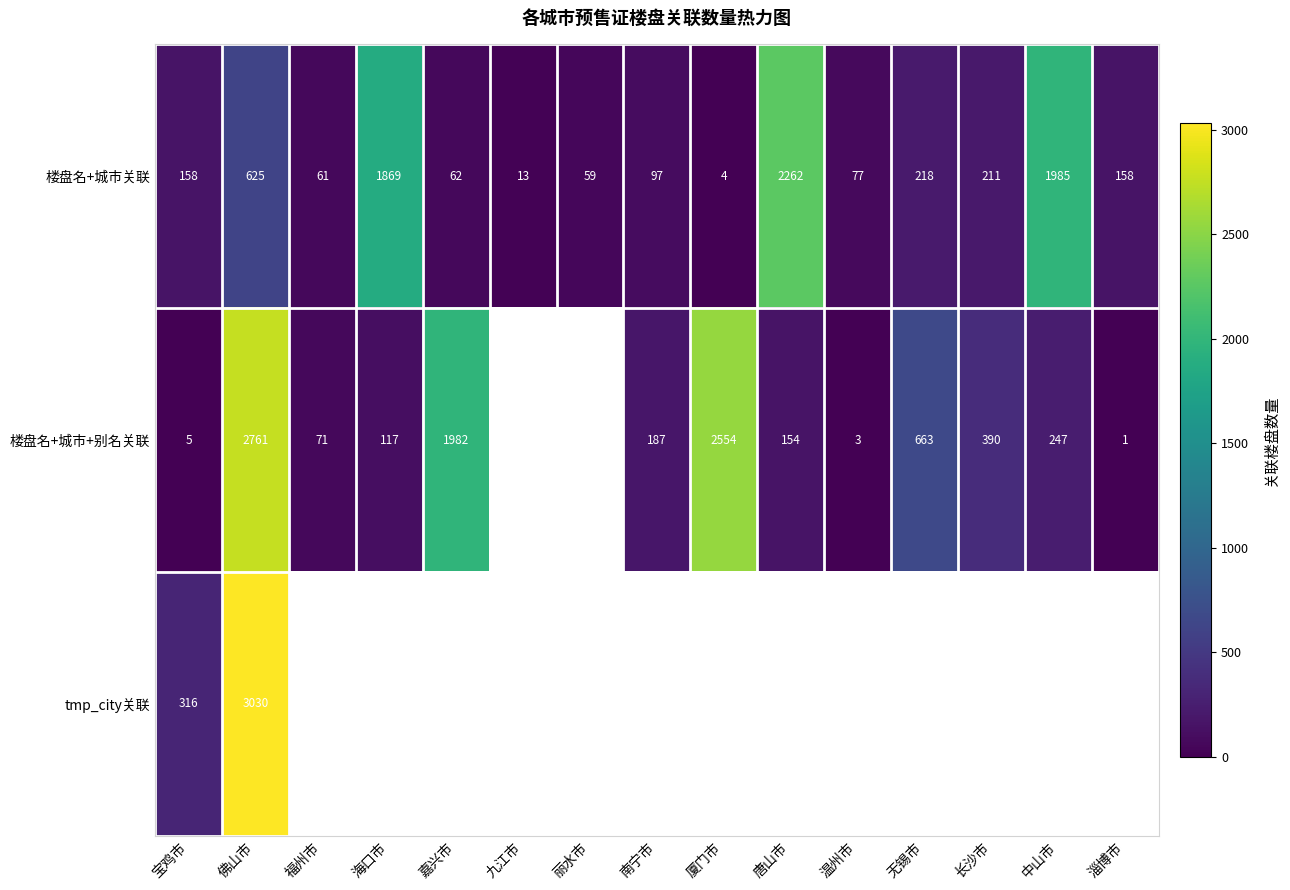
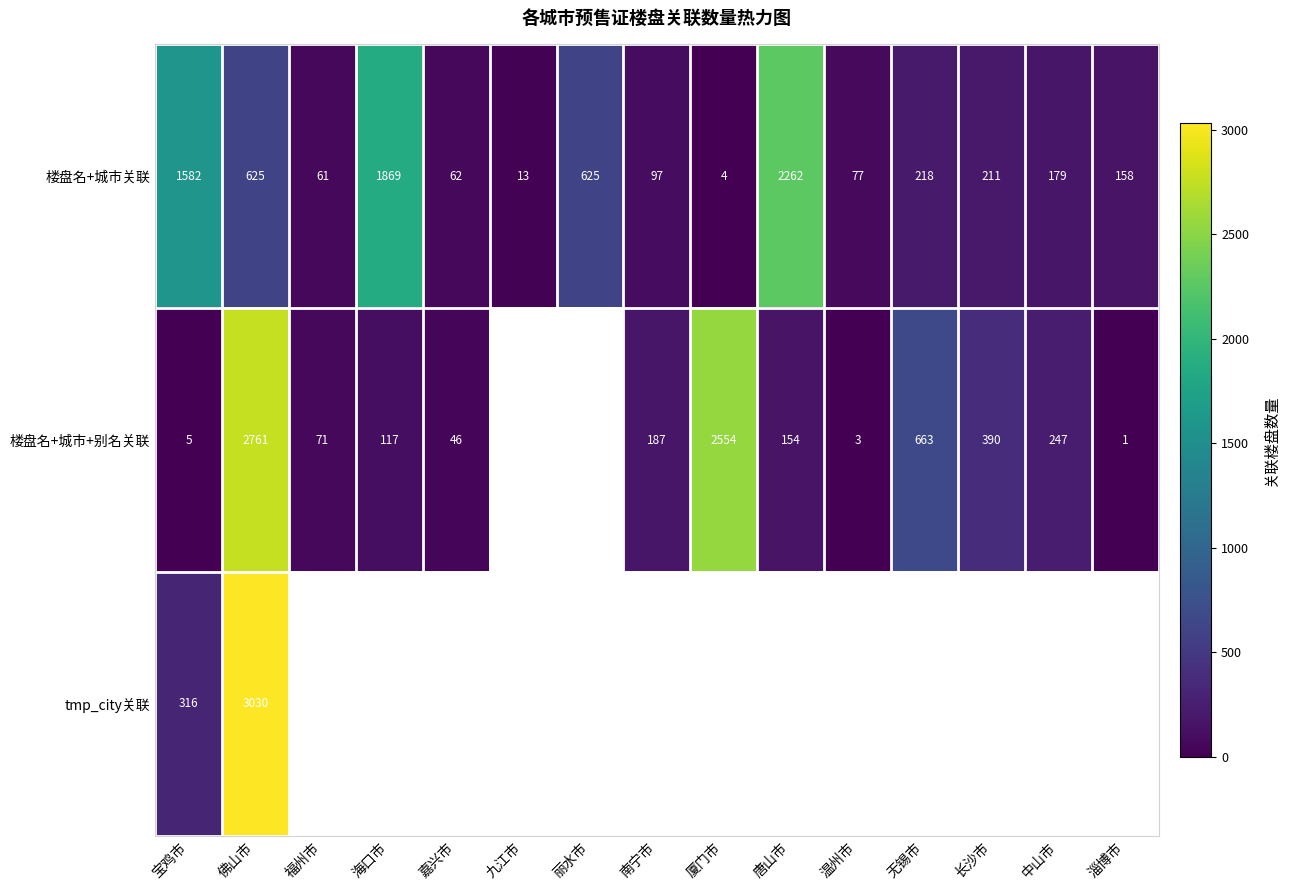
  {
    "楼盘名+城市关联": {
-     "宝鸡市": 158,
+     "宝鸡市": 1582,
      "佛山市": 625,
      "福州市": 61,
      "海口市": 1869,
      "嘉兴市": 62,
      "九江市": 13,
-     "丽水市": 59,
+     "丽水市": 625,
      "南宁市": 97,
      "厦门市": 4,
      "唐山市": 2262,
      "温州市": 77,
      "无锡市": 218,
      "长沙市": 211,
-     "中山市": 1985,
+     "中山市": 179,
      "淄博市": 158
    },
    "楼盘名+城市+别名关联": {
      "宝鸡市": 5,
      "佛山市": 2761,
      "福州市": 71,
      "海口市": 117,
-     "嘉兴市": 1982,
+     "嘉兴市": 46,
      "南宁市": 187,
      "厦门市": 2554,
      "唐山市": 154,
      "温州市": 3,
      "无锡市": 663,
      "长沙市": 390,
      "中山市": 247,
      "淄博市": 1
    },
    "tmp_city关联": {
      "宝鸡市": 316,
      "佛山市": 3030
    }
  }
